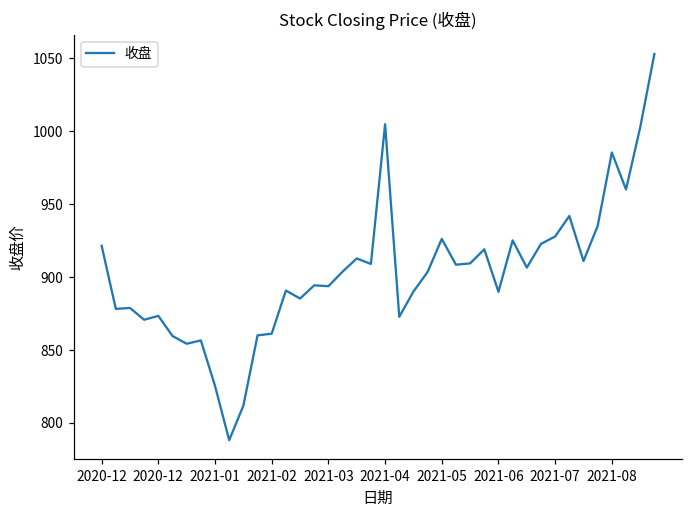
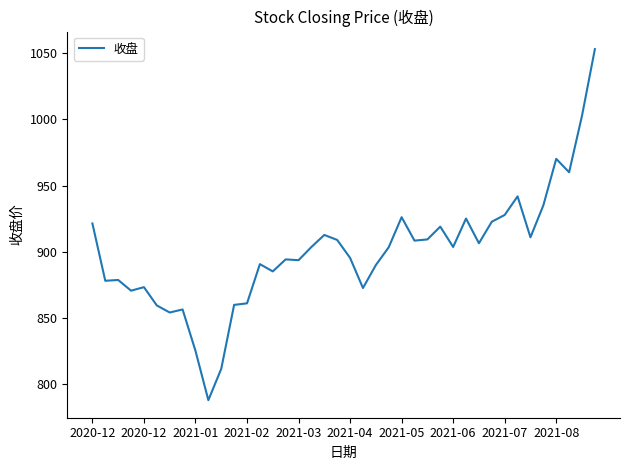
  {
    "2021-01": 825,
    "2021-02": 861,
    "2021-03": 894,
-   "2021-04": 1005,
+   "2021-04": 895,
    "2021-05": 926,
-   "2021-06": 890,
+   "2021-06": 904,
    "2021-07": 928,
-   "2021-08": 985
+   "2021-08": 970
  }
